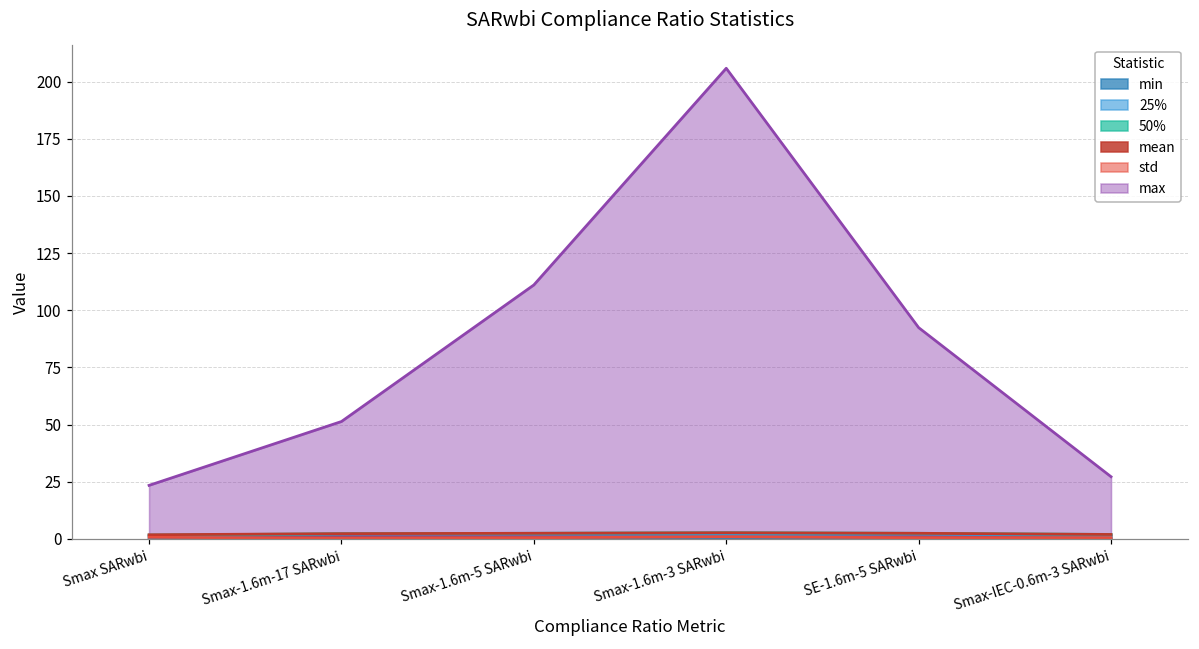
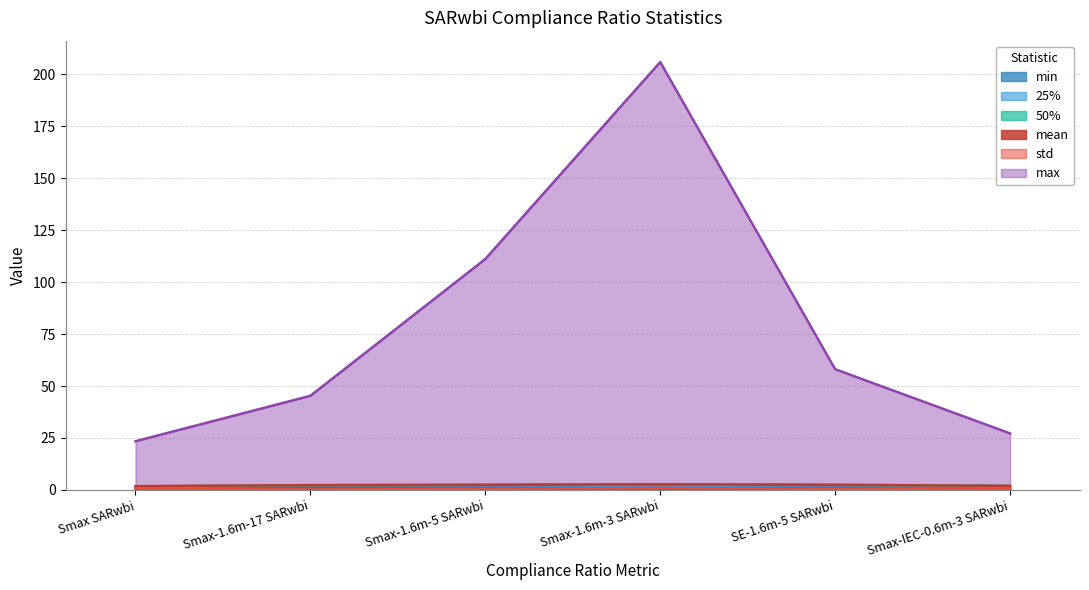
  {
    "max": {
      "Smax SARwbi": 23,
-     "Smax-1.6m-17 SARwbi": 51,
+     "Smax-1.6m-17 SARwbi": 45,
      "Smax-1.6m-5 SARwbi": 111,
      "Smax-1.6m-3 SARwbi": 206,
-     "SE-1.6m-5 SARwbi": 92,
+     "SE-1.6m-5 SARwbi": 58,
      "Smax-IEC-0.6m-3 SARwbi": 27
    }
  }
